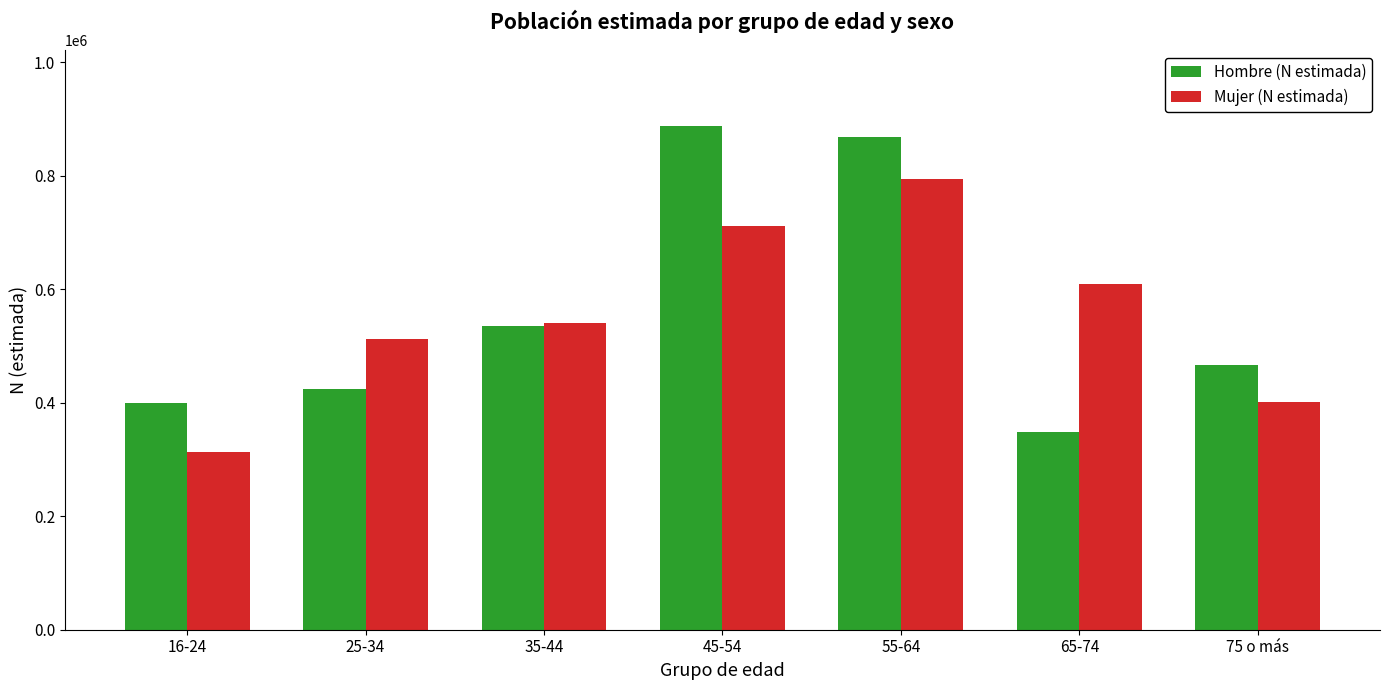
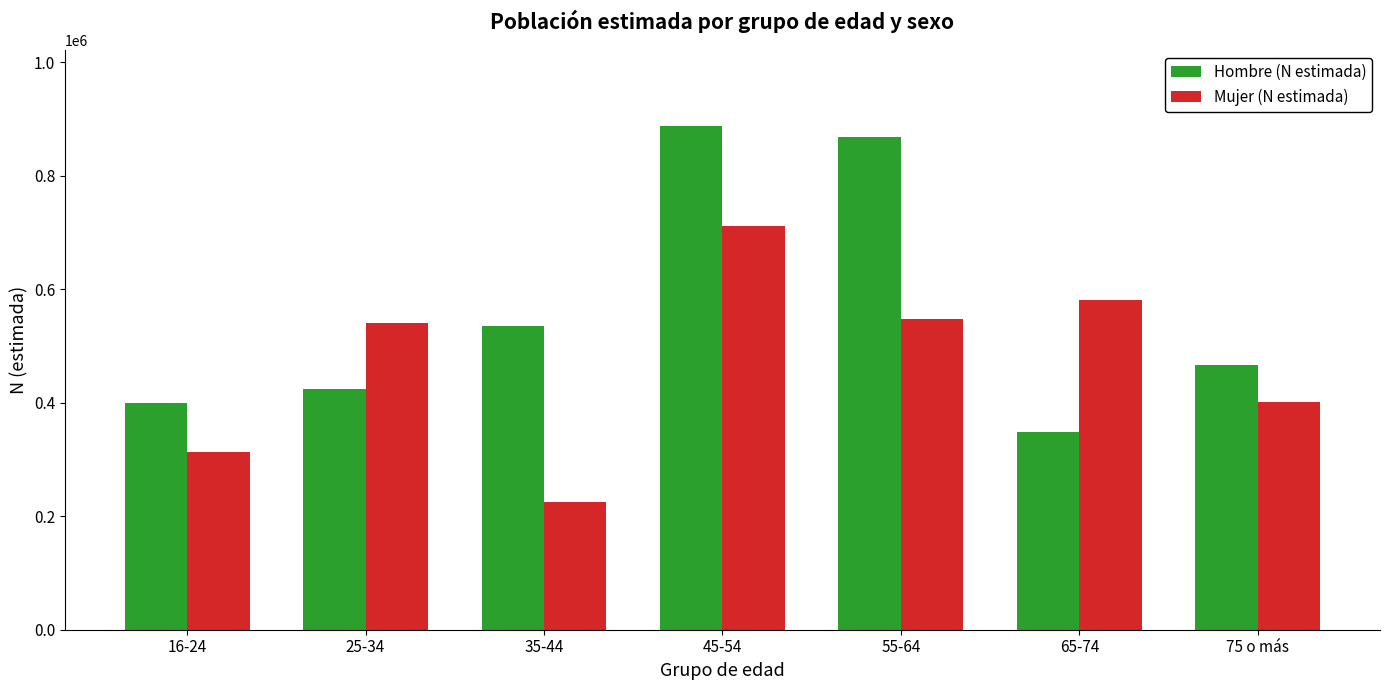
  {
    "Hombre (N estimada)": {
      "16-24": 400000,
      "25-34": 420000,
      "35-44": 540000,
      "45-54": 890000,
      "55-64": 870000,
      "65-74": 350000,
      "75 o más": 470000
    },
    "Mujer (N estimada)": {
      "16-24": 310000,
-     "25-34": 510000,
-     "35-44": 540000,
+     "25-34": 540000,
+     "35-44": 230000,
      "45-54": 710000,
-     "55-64": 790000,
-     "65-74": 610000,
+     "55-64": 550000,
+     "65-74": 580000,
      "75 o más": 400000
    }
  }
